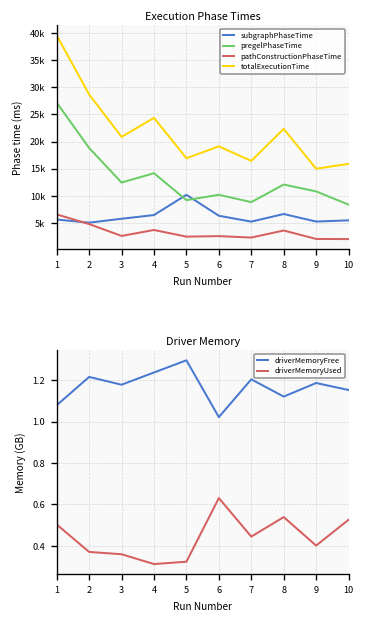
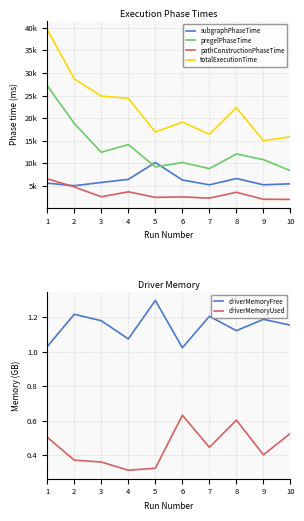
  {
    "Execution Phase Times": {
      "subgraphPhaseTime": {
        "1": 6000,
        "3": 6000,
        "4": 6000,
        "5": 10000,
        "6": 6000,
        "7": 5000,
        "8": 7000,
        "9": 5000,
        "10": 5000
      },
      "pregelPhaseTime": {
        "1": 27000,
        "2": 19000,
        "3": 12000,
        "4": 14000,
        "5": 9000,
        "6": 10000,
        "7": 9000,
        "8": 12000,
        "9": 11000,
        "10": 8000
      },
      "pathConstructionPhaseTime": {
        "1": 7000,
        "3": 3000,
        "4": 4000,
        "5": 2000,
        "6": 3000,
        "7": 2000,
        "8": 4000,
        "9": 2000,
        "10": 2000
      },
      "totalExecutionTime": {
        "1": 40000,
        "2": 29000,
-       "3": 21000,
+       "3": 25000,
        "4": 24000,
        "5": 17000,
        "6": 19000,
        "7": 16000,
        "8": 22000,
        "9": 15000,
        "10": 16000
      }
    },
    "Driver Memory": {
      "driverMemoryFree": {
-       "1": 1.08,
+       "1": 1.03,
        "2": 1.22,
        "3": 1.18,
-       "4": 1.24,
+       "4": 1.07,
        "5": 1.30,
        "6": 1.02,
        "7": 1.20,
        "8": 1.12,
        "9": 1.19,
        "10": 1.15
      },
      "driverMemoryUsed": {
        "1": 0.50,
        "2": 0.37,
        "3": 0.36,
        "4": 0.31,
        "5": 0.32,
        "6": 0.63,
        "7": 0.44,
-       "8": 0.54,
+       "8": 0.60,
        "9": 0.40,
        "10": 0.53
      }
    }
  }
